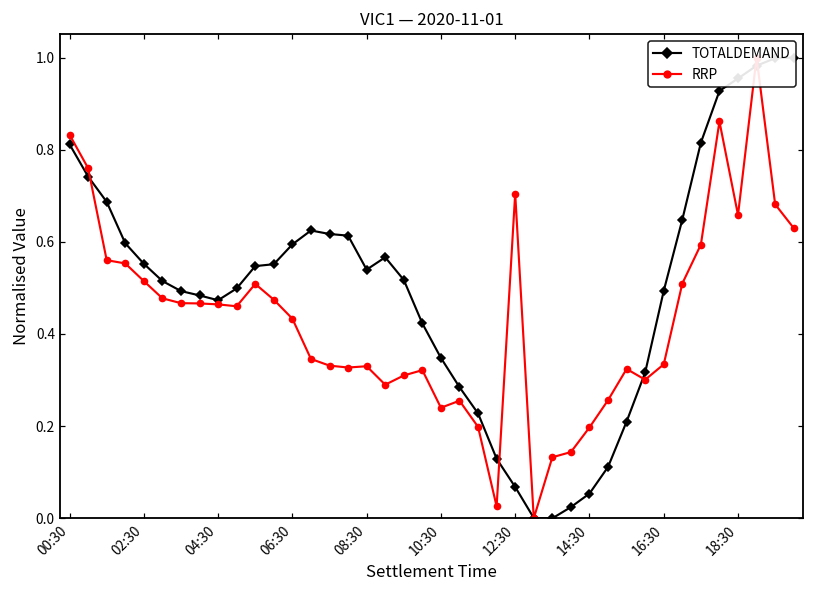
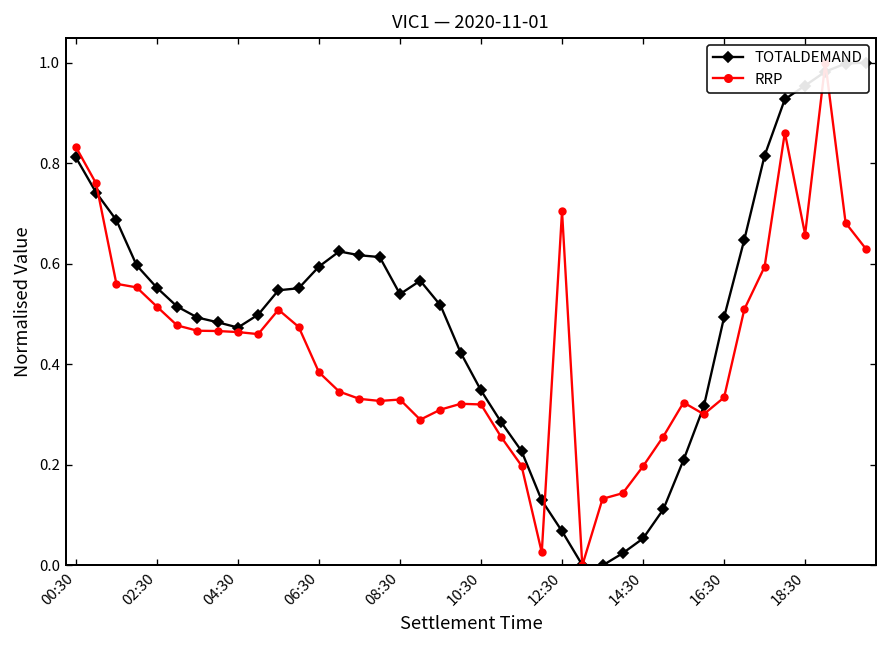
  {
    "TOTALDEMAND": {
      "00:30": 0.81,
      "02:30": 0.55,
      "04:30": 0.47,
      "06:30": 0.59,
      "08:30": 0.54,
      "10:30": 0.35,
      "12:30": 0.07,
      "14:30": 0.05,
      "16:30": 0.49
    },
    "RRP": {
      "00:30": 0.83,
      "02:30": 0.51,
      "04:30": 0.46,
-     "06:30": 0.43,
+     "06:30": 0.38,
      "08:30": 0.33,
-     "10:30": 0.24,
+     "10:30": 0.32,
      "12:30": 0.70,
      "14:30": 0.20,
      "16:30": 0.33,
      "18:30": 0.66
    }
  }
